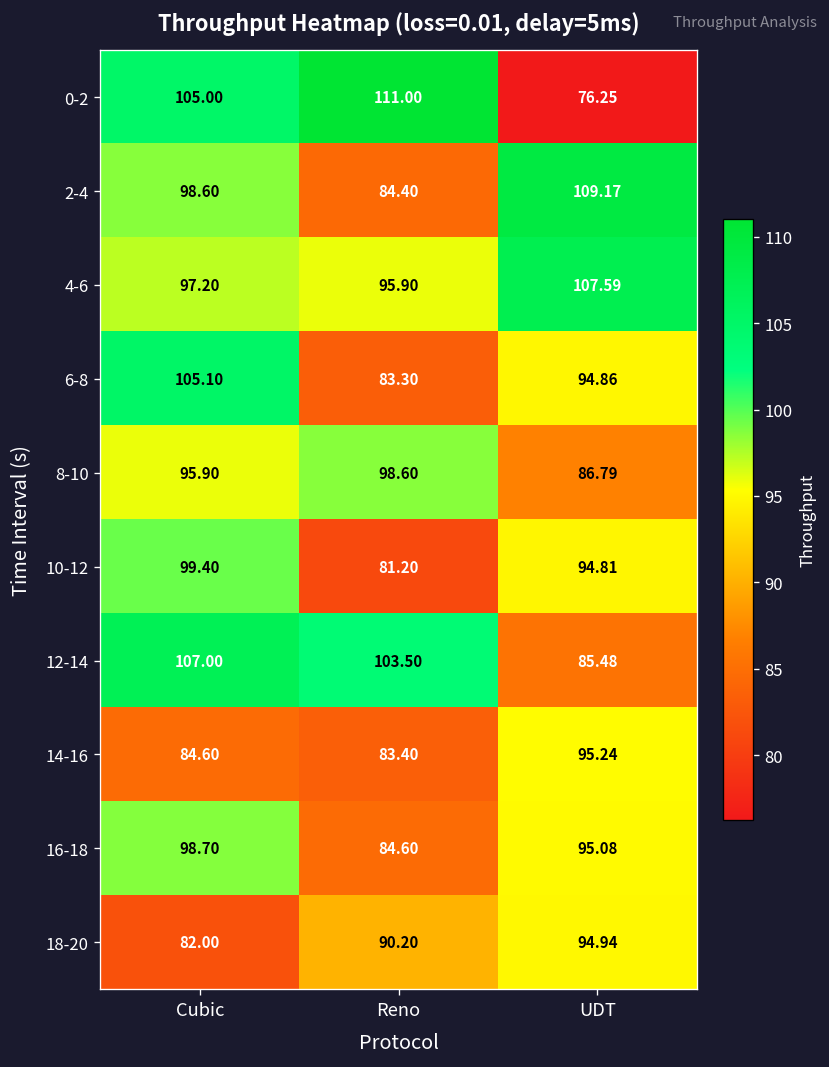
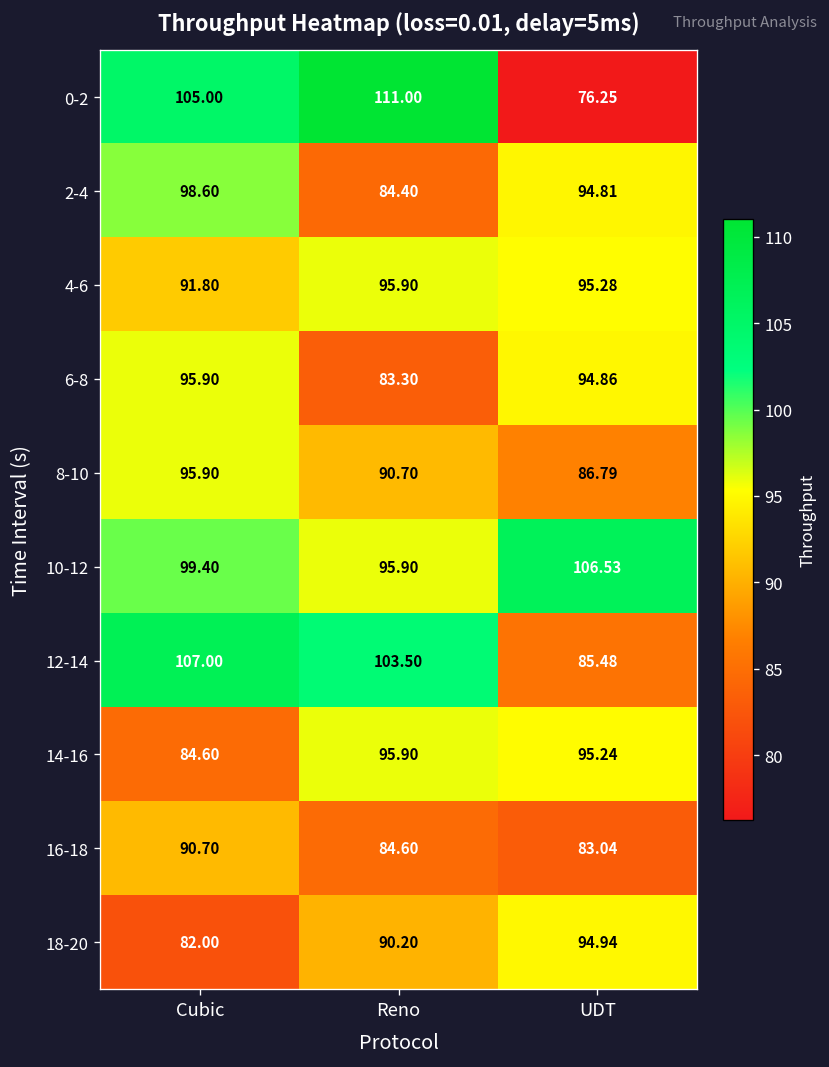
  {
    "0-2": {
      "Cubic": 105.00,
      "Reno": 111.00,
      "UDT": 76.25
    },
    "2-4": {
      "Cubic": 98.60,
      "Reno": 84.40,
-     "UDT": 109.17
+     "UDT": 94.81
    },
    "4-6": {
-     "Cubic": 97.20,
+     "Cubic": 91.80,
      "Reno": 95.90,
-     "UDT": 107.59
+     "UDT": 95.28
    },
    "6-8": {
-     "Cubic": 105.10,
+     "Cubic": 95.90,
      "Reno": 83.30,
      "UDT": 94.86
    },
    "8-10": {
      "Cubic": 95.90,
-     "Reno": 98.60,
+     "Reno": 90.70,
      "UDT": 86.79
    },
    "10-12": {
      "Cubic": 99.40,
-     "Reno": 81.20,
-     "UDT": 94.81
+     "Reno": 95.90,
+     "UDT": 106.53
    },
    "12-14": {
      "Cubic": 107.00,
      "Reno": 103.50,
      "UDT": 85.48
    },
    "14-16": {
      "Cubic": 84.60,
-     "Reno": 83.40,
+     "Reno": 95.90,
      "UDT": 95.24
    },
    "16-18": {
-     "Cubic": 98.70,
+     "Cubic": 90.70,
      "Reno": 84.60,
-     "UDT": 95.08
+     "UDT": 83.04
    },
    "18-20": {
      "Cubic": 82.00,
      "Reno": 90.20,
      "UDT": 94.94
    }
  }
